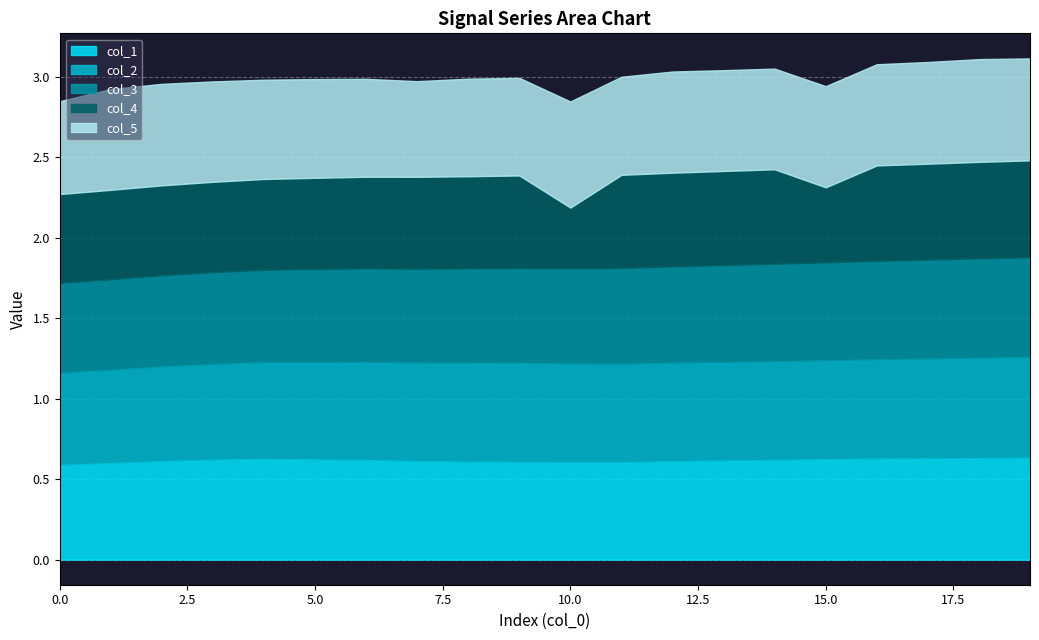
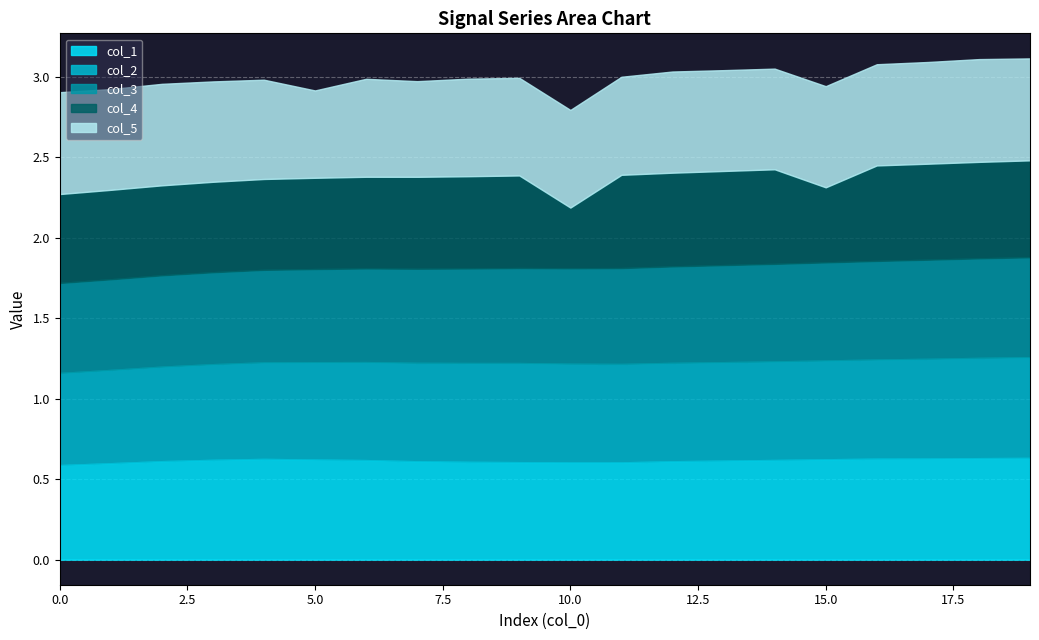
  {
    "col_4": {
      "0.0": 0.55,
      "5.0": 0.57,
      "10.0": 0.38,
      "15.0": 0.47
    },
    "col_5": {
-     "0.0": 0.58,
-     "5.0": 0.61,
-     "10.0": 0.66,
+     "0.0": 0.63,
+     "5.0": 0.54,
+     "10.0": 0.61,
      "15.0": 0.63
    }
  }
